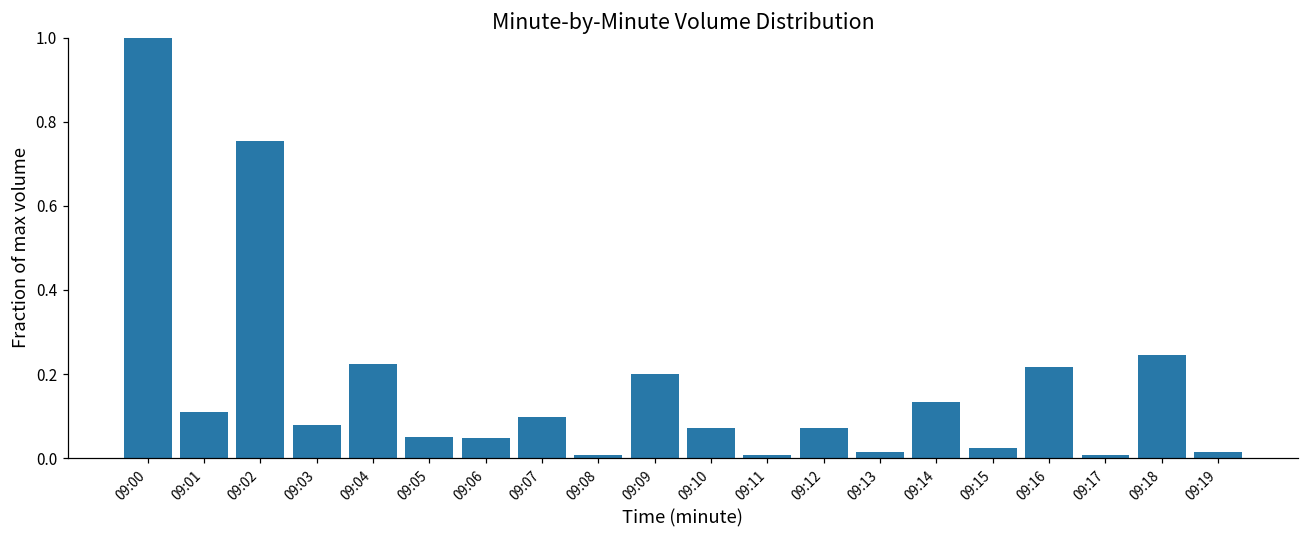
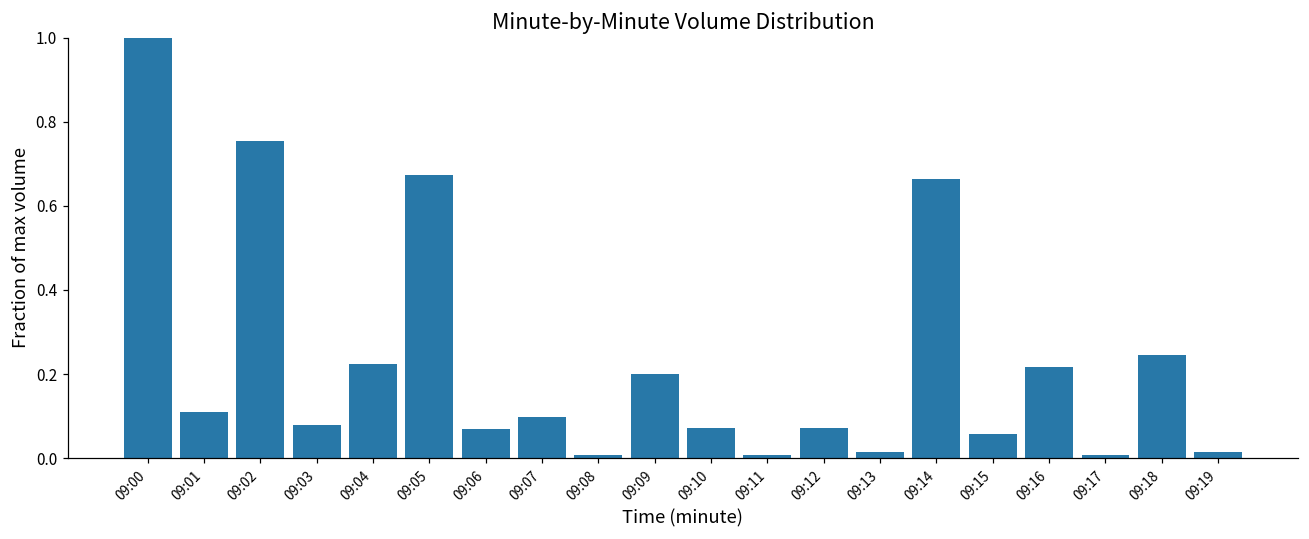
  {
    "09:00": 1.00,
    "09:01": 0.11,
    "09:02": 0.75,
    "09:03": 0.08,
    "09:04": 0.22,
-   "09:05": 0.05,
-   "09:06": 0.05,
+   "09:05": 0.67,
+   "09:06": 0.07,
    "09:07": 0.10,
    "09:08": 0.01,
    "09:09": 0.20,
    "09:10": 0.07,
    "09:11": 0.01,
    "09:12": 0.07,
    "09:13": 0.01,
-   "09:14": 0.13,
-   "09:15": 0.02,
+   "09:14": 0.66,
+   "09:15": 0.06,
    "09:16": 0.22,
    "09:17": 0.01,
    "09:18": 0.25,
    "09:19": 0.01
  }
